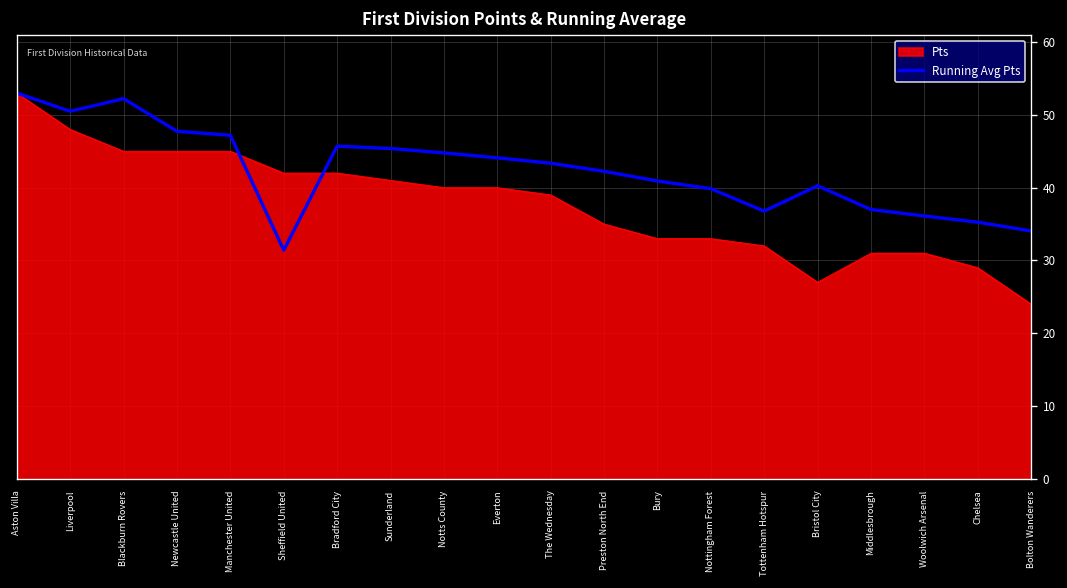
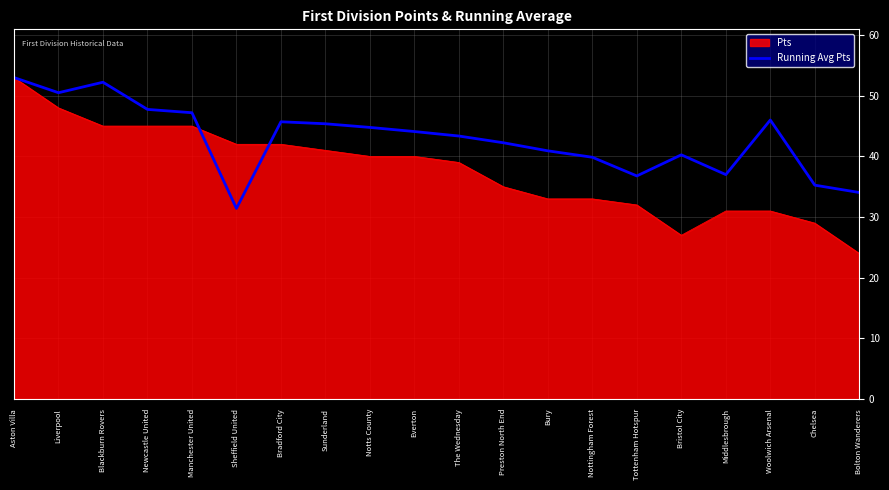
  {
    "Pts": {
      "Liverpool": 48,
      "Blackburn Rovers": 45,
      "Newcastle United": 45,
      "Manchester United": 45,
      "Sheffield United": 42,
      "Bradford City": 42,
      "Sunderland": 41,
      "Notts County": 40,
      "Everton": 40,
      "The Wednesday": 39,
      "Preston North End": 35,
      "Bury": 33,
      "Nottingham Forest": 33,
      "Tottenham Hotspur": 32,
      "Bristol City": 27,
      "Middlesbrough": 31,
      "Woolwich Arsenal": 31,
      "Chelsea": 29,
      "Bolton Wanderers": 24
    },
    "Running Avg Pts": {
      "Liverpool": 51,
      "Blackburn Rovers": 52,
      "Newcastle United": 48,
      "Manchester United": 47,
      "Sheffield United": 31,
      "Bradford City": 46,
      "Sunderland": 45,
      "Notts County": 45,
      "Everton": 44,
      "The Wednesday": 43,
      "Preston North End": 42,
      "Bury": 41,
      "Nottingham Forest": 40,
      "Tottenham Hotspur": 37,
      "Bristol City": 40,
      "Middlesbrough": 37,
-     "Woolwich Arsenal": 36,
+     "Woolwich Arsenal": 46,
      "Chelsea": 35,
      "Bolton Wanderers": 34
    }
  }
